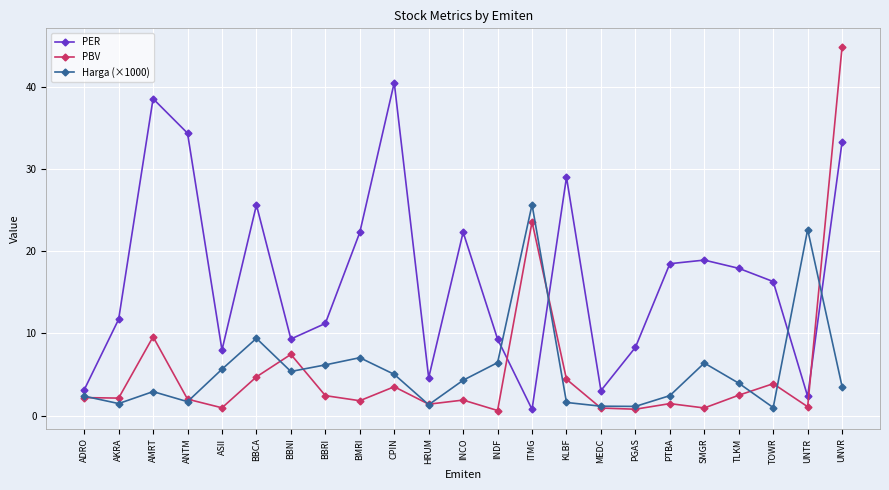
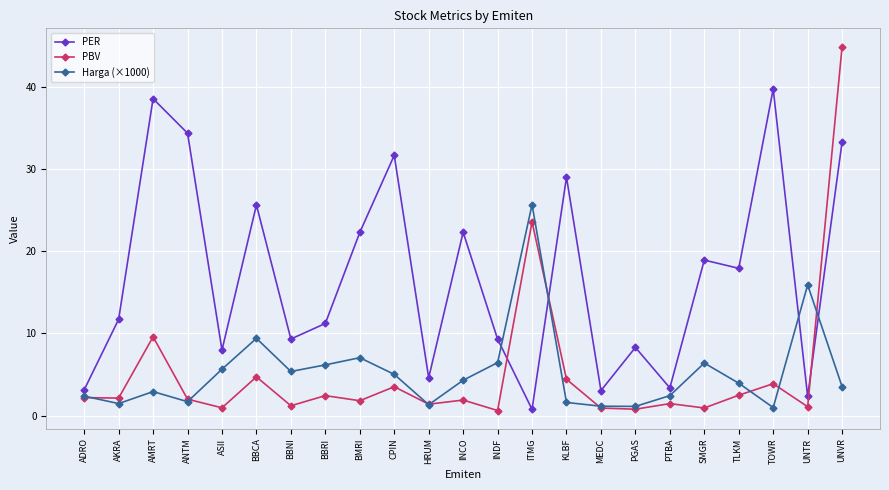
  {
    "PER": {
      "ADRO": 3,
      "AKRA": 12,
      "AMRT": 39,
      "ANTM": 34,
      "ASII": 8,
      "BBCA": 26,
      "BBNI": 9,
      "BBRI": 11,
      "BMRI": 22,
-     "CPIN": 40,
+     "CPIN": 32,
      "HRUM": 5,
      "INCO": 22,
      "INDF": 9,
      "ITMG": 1,
      "KLBF": 29,
      "MEDC": 3,
      "PGAS": 8,
-     "PTBA": 18,
+     "PTBA": 3,
      "SMGR": 19,
      "TLKM": 18,
-     "TOWR": 16,
+     "TOWR": 40,
      "UNTR": 2,
      "UNVR": 33
    },
    "PBV": {
      "AKRA": 2,
      "AMRT": 10,
      "ASII": 1,
      "BBCA": 5,
-     "BBNI": 7,
+     "BBNI": 1,
      "BBRI": 2,
      "BMRI": 2,
      "CPIN": 4,
      "INCO": 2,
      "INDF": 1,
      "ITMG": 24,
      "KLBF": 4,
      "PGAS": 1,
      "PTBA": 1,
      "SMGR": 1,
      "TLKM": 2,
      "TOWR": 4,
      "UNTR": 1,
      "UNVR": 45
    },
    "Harga (×1000)": {
      "AKRA": 1,
      "AMRT": 3,
      "ASII": 6,
      "BBCA": 9,
      "BBNI": 5,
      "BBRI": 6,
      "BMRI": 7,
      "CPIN": 5,
      "INCO": 4,
      "INDF": 6,
      "ITMG": 26,
      "KLBF": 2,
      "PGAS": 1,
      "PTBA": 2,
      "SMGR": 6,
      "TLKM": 4,
      "TOWR": 1,
-     "UNTR": 23,
+     "UNTR": 16,
      "UNVR": 4
    }
  }
